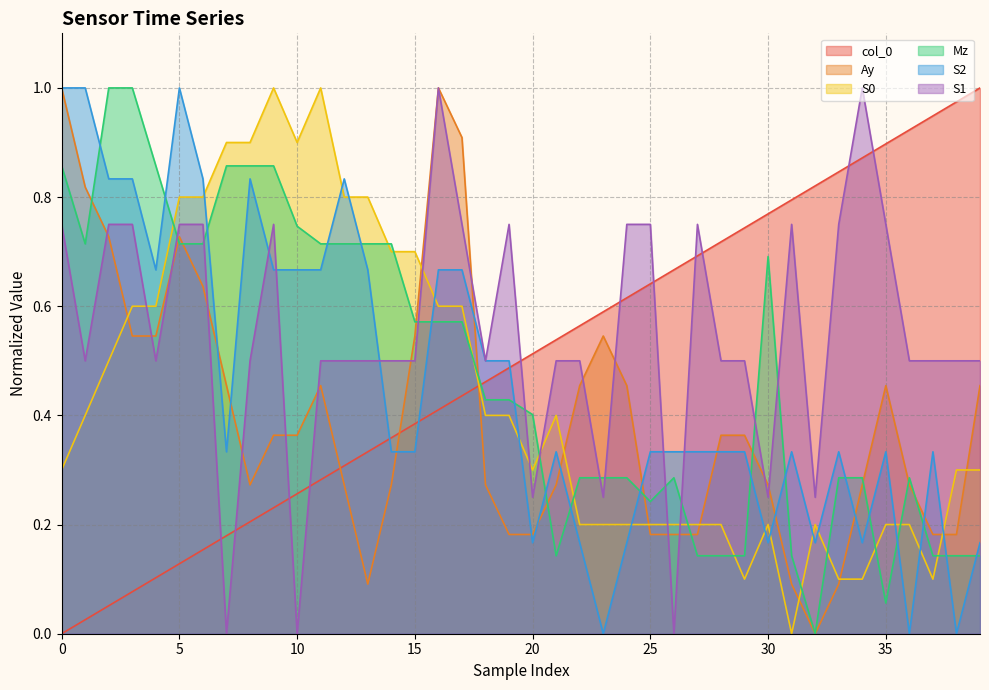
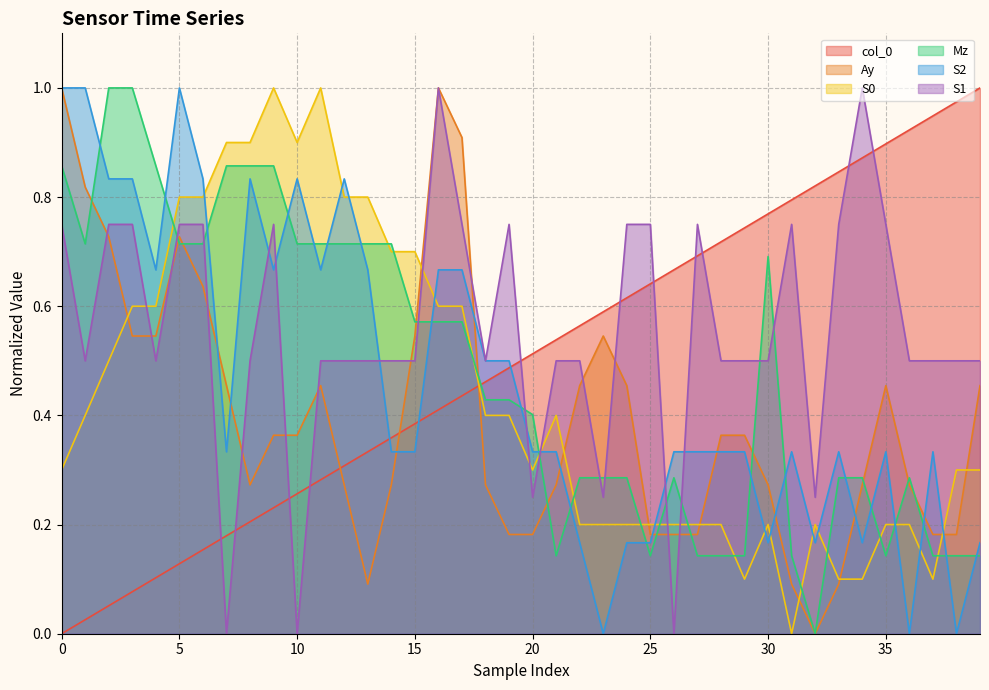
  {
    "Mz": {
      "0": 0.86,
      "5": 0.71,
-     "10": 0.75,
+     "10": 0.71,
      "15": 0.57,
      "20": 0.40,
-     "25": 0.24,
+     "25": 0.14,
      "30": 0.69,
-     "35": 0.06
+     "35": 0.14
    },
    "S2": {
      "5": 1.00,
-     "10": 0.67,
+     "10": 0.83,
      "15": 0.33,
-     "20": 0.17,
-     "25": 0.33,
+     "20": 0.33,
+     "25": 0.17,
      "30": 0.17,
      "35": 0.33
    },
    "S1": {
      "0": 0.75,
      "5": 0.75,
      "10": 0.00,
      "15": 0.50,
      "20": 0.25,
      "25": 0.75,
-     "30": 0.25,
+     "30": 0.50,
      "35": 0.75
    }
  }
